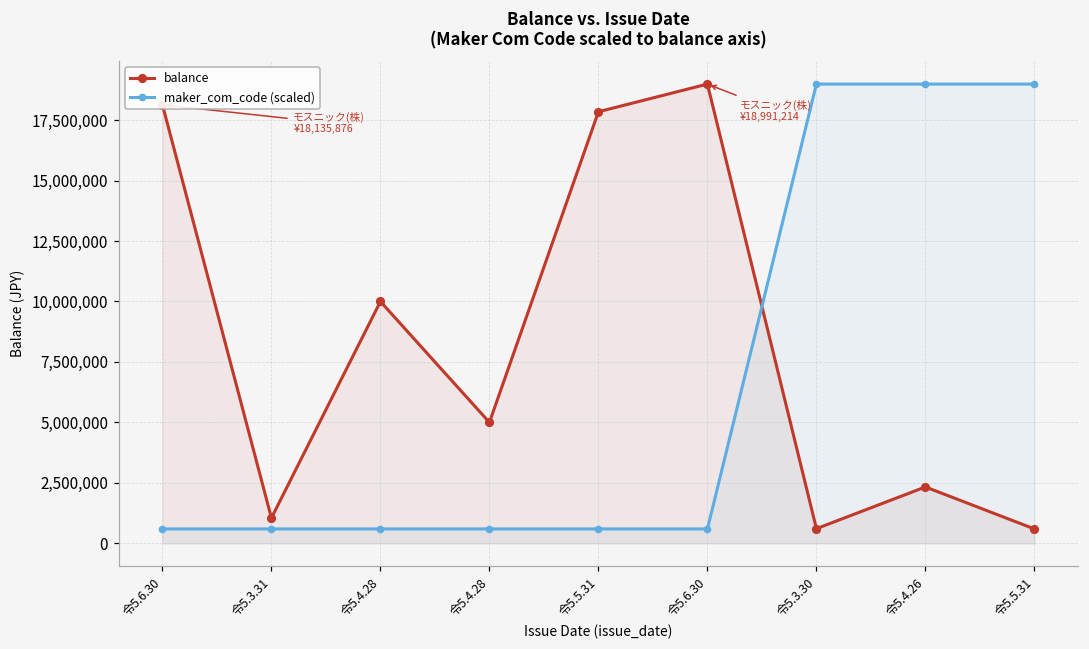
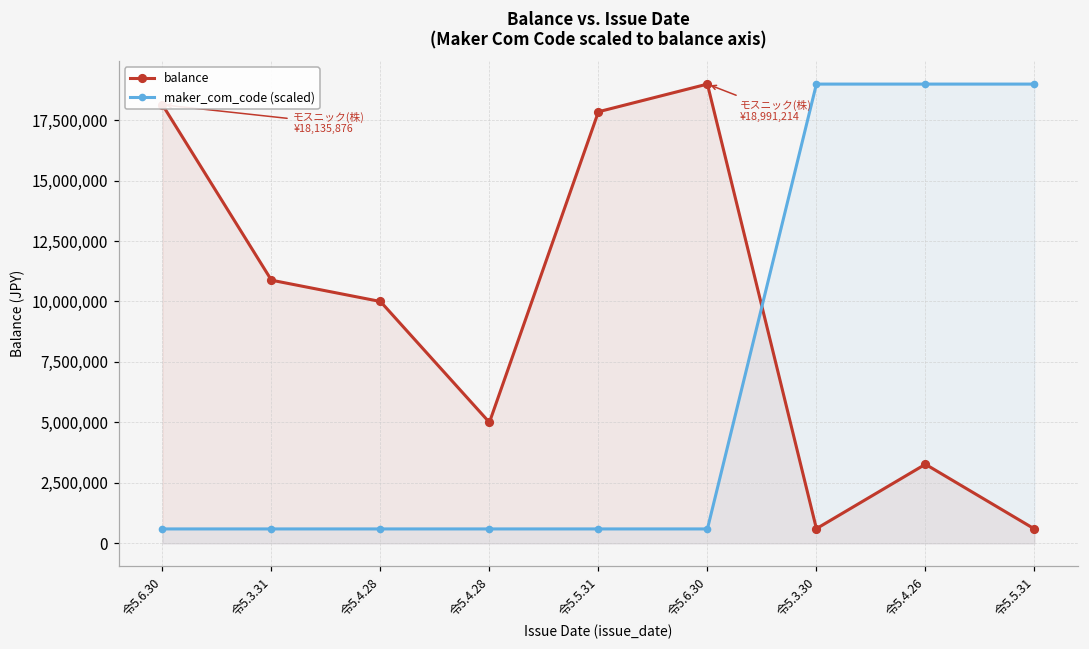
  {
    "balance": {
-     "令5.3.31": "1,000,000",
+     "令5.3.31": "10,900,000",
      "令5.3.30": "600,000",
-     "令5.4.26": "2,300,000"
+     "令5.4.26": "3,300,000"
    },
    "maker_com_code (scaled)": {
      "令5.3.30": "¥18,991,214"
    }
  }
